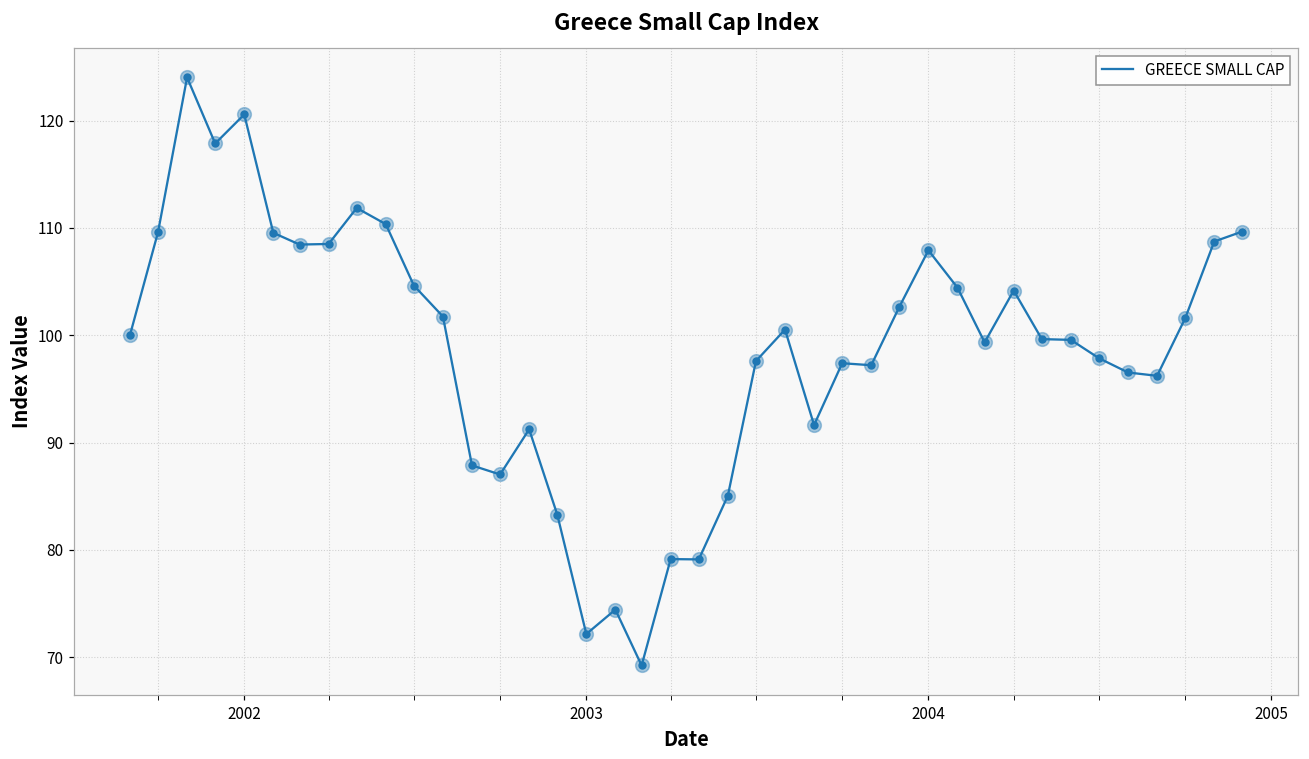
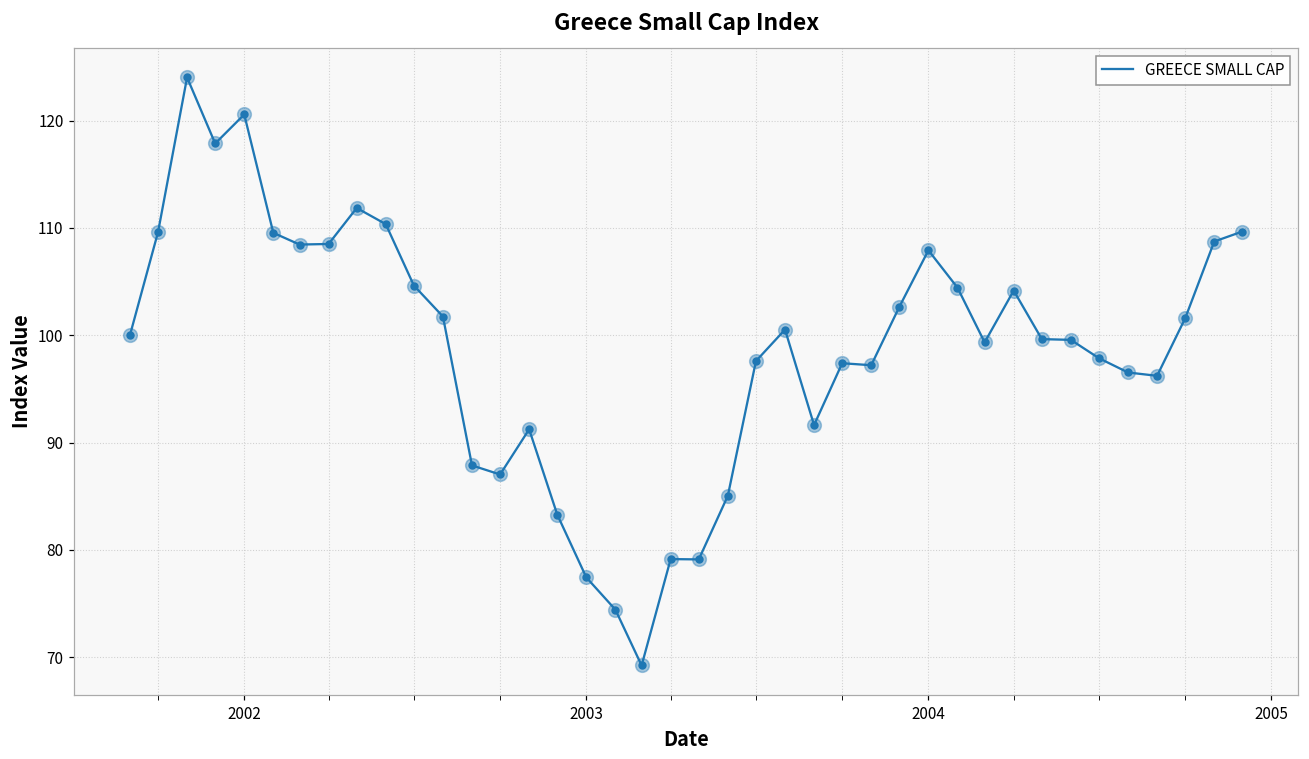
  {
    "2002": 121,
-   "2003": 72,
+   "2003": 77,
    "2004": 108
  }
